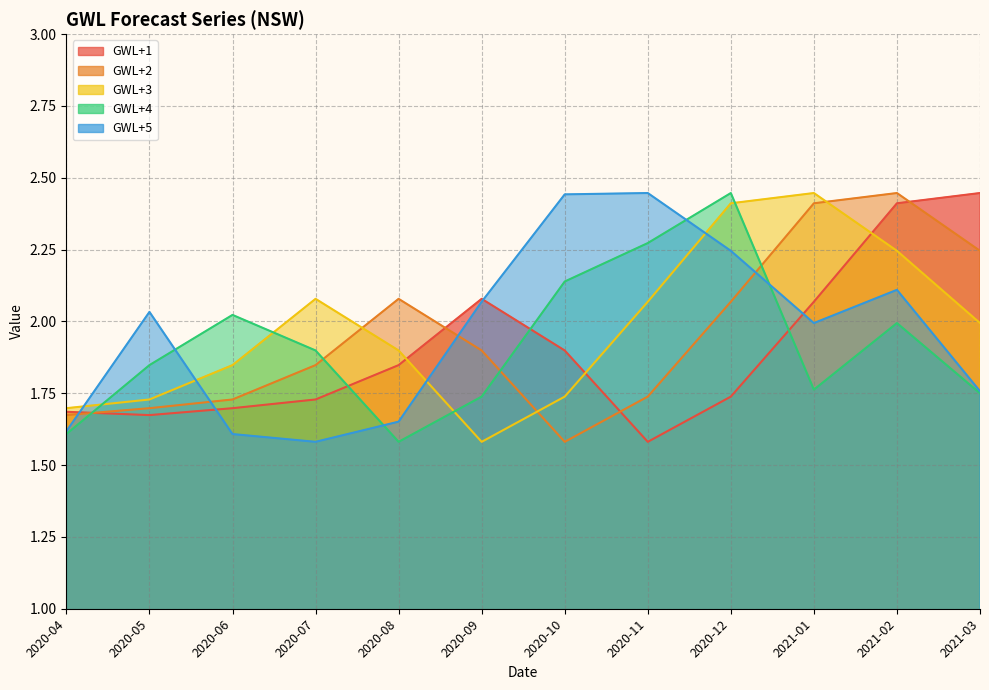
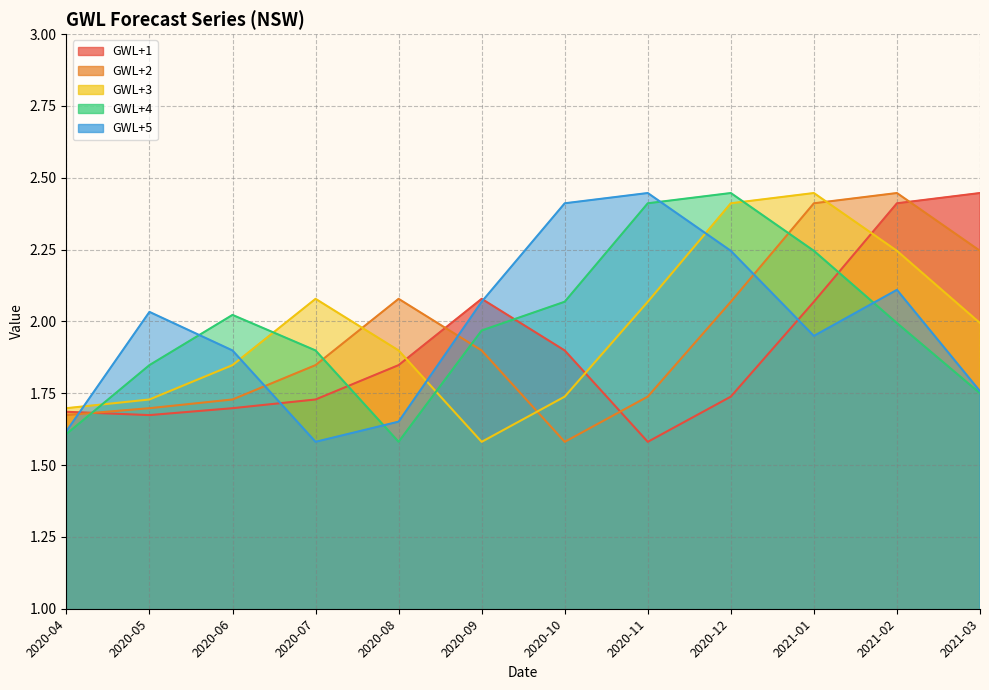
  {
    "GWL+4": {
      "2020-04": 1.61,
      "2020-05": 1.85,
      "2020-06": 2.02,
      "2020-07": 1.90,
      "2020-08": 1.58,
-     "2020-09": 1.74,
-     "2020-10": 2.14,
-     "2020-11": 2.27,
+     "2020-09": 1.97,
+     "2020-10": 2.07,
+     "2020-11": 2.41,
      "2020-12": 2.45,
-     "2021-01": 1.76,
+     "2021-01": 2.25,
      "2021-02": 1.99
    },
    "GWL+5": {
      "2020-04": 1.62,
      "2020-05": 2.03,
-     "2020-06": 1.61,
+     "2020-06": 1.90,
      "2020-07": 1.58,
      "2020-08": 1.65,
      "2020-09": 2.07,
-     "2020-10": 2.44,
+     "2020-10": 2.41,
      "2020-11": 2.45,
      "2020-12": 2.25,
-     "2021-01": 1.99,
+     "2021-01": 1.95,
      "2021-02": 2.11
    }
  }
